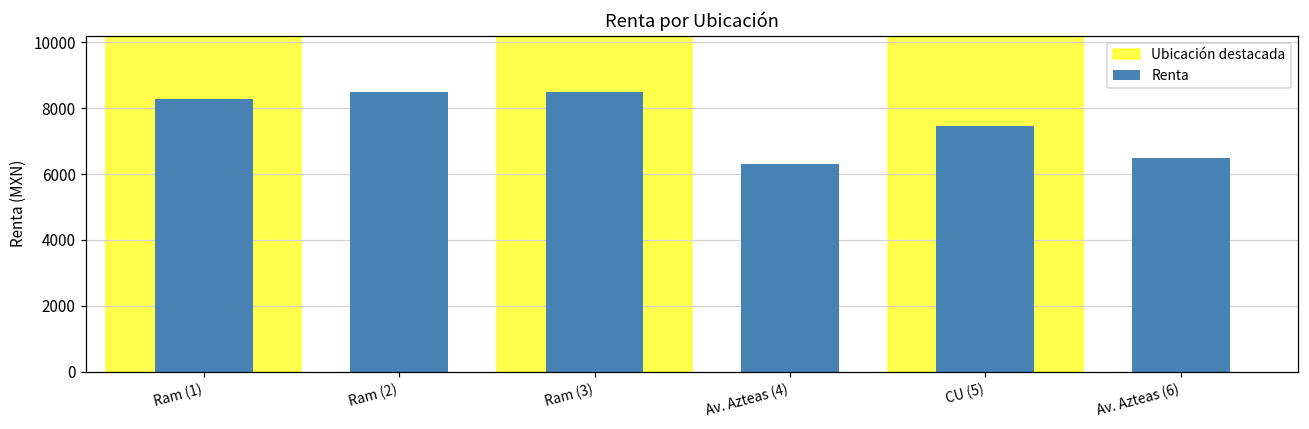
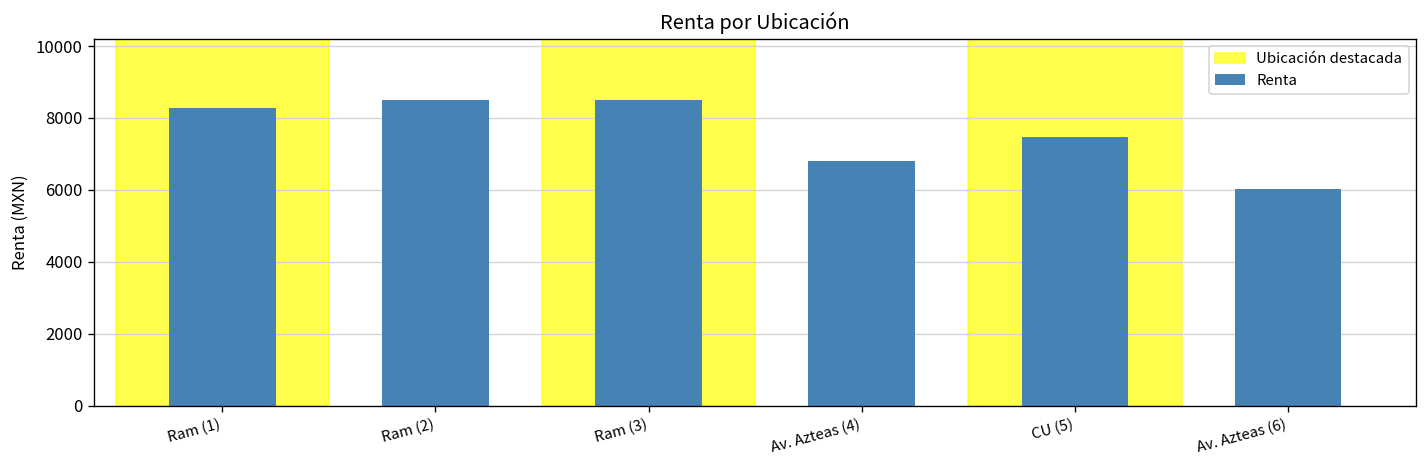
  {
    "Ram (1)": 8300,
    "Ram (2)": 8500,
    "Ram (3)": 8500,
-   "Av. Azteas (4)": 6300,
+   "Av. Azteas (4)": 6800,
    "CU (5)": 7500,
-   "Av. Azteas (6)": 6500
+   "Av. Azteas (6)": 6000
  }
